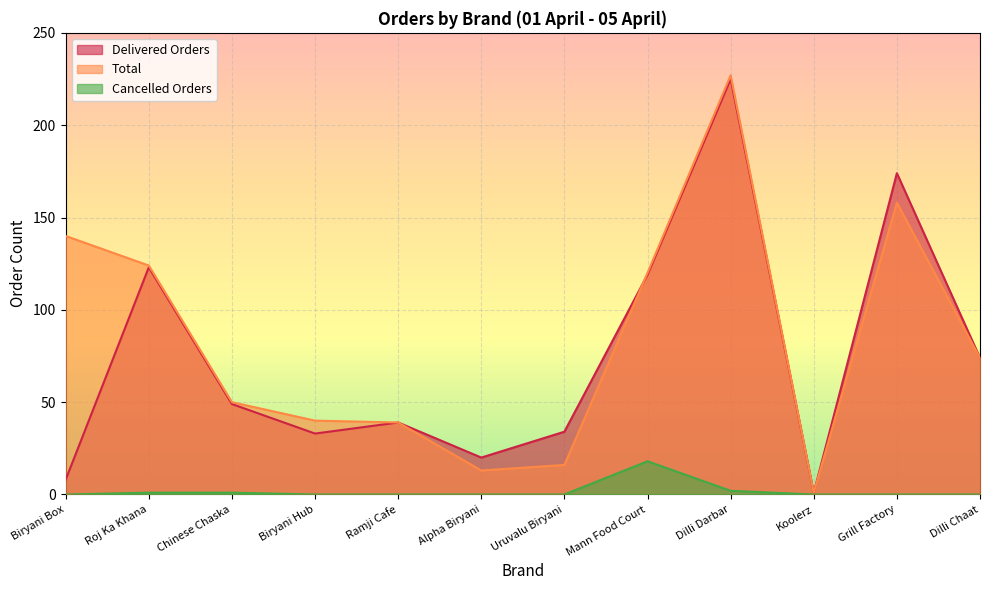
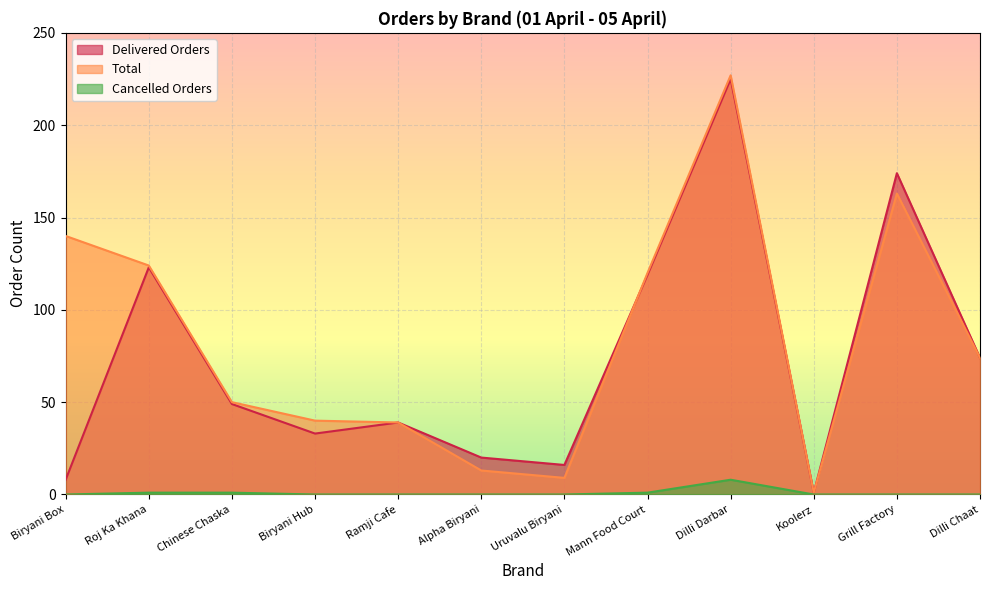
  {
    "Delivered Orders": {
      "Biryani Box": 8,
      "Biryani Hub": 33,
      "Alpha Biryani": 20,
-     "Uruvalu Biryani": 34,
+     "Uruvalu Biryani": 16,
      "Dilli Darbar": 225,
      "Grill Factory": 174
    },
    "Total": {
      "Biryani Box": 140,
      "Biryani Hub": 40,
      "Alpha Biryani": 13,
-     "Uruvalu Biryani": 16,
+     "Uruvalu Biryani": 9,
      "Dilli Darbar": 227,
-     "Grill Factory": 158
+     "Grill Factory": 163
    },
    "Cancelled Orders": {
      "Biryani Box": 0,
      "Roj Ka Khana": 1,
      "Chinese Chaska": 1,
      "Biryani Hub": 0,
      "Ramji Cafe": 0,
      "Alpha Biryani": 0,
      "Uruvalu Biryani": 0,
-     "Mann Food Court": 18,
-     "Dilli Darbar": 2,
+     "Mann Food Court": 1,
+     "Dilli Darbar": 8,
      "Grill Factory": 0,
      "Dilli Chaat": 0
    }
  }
